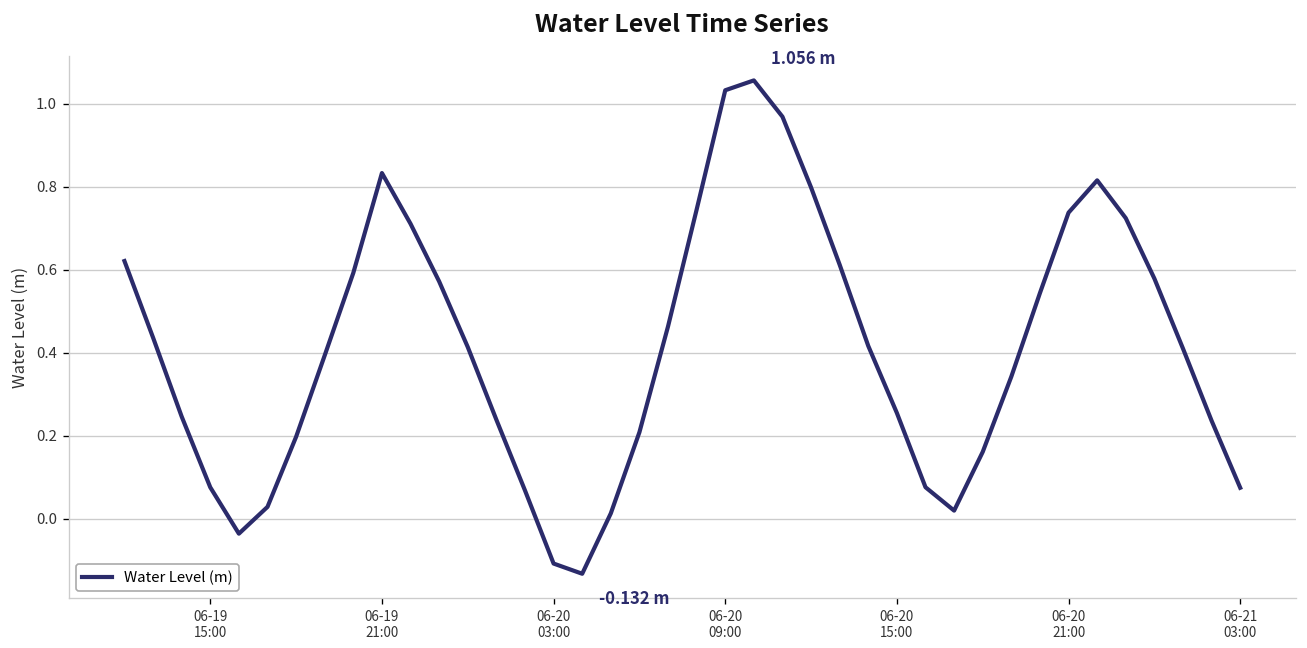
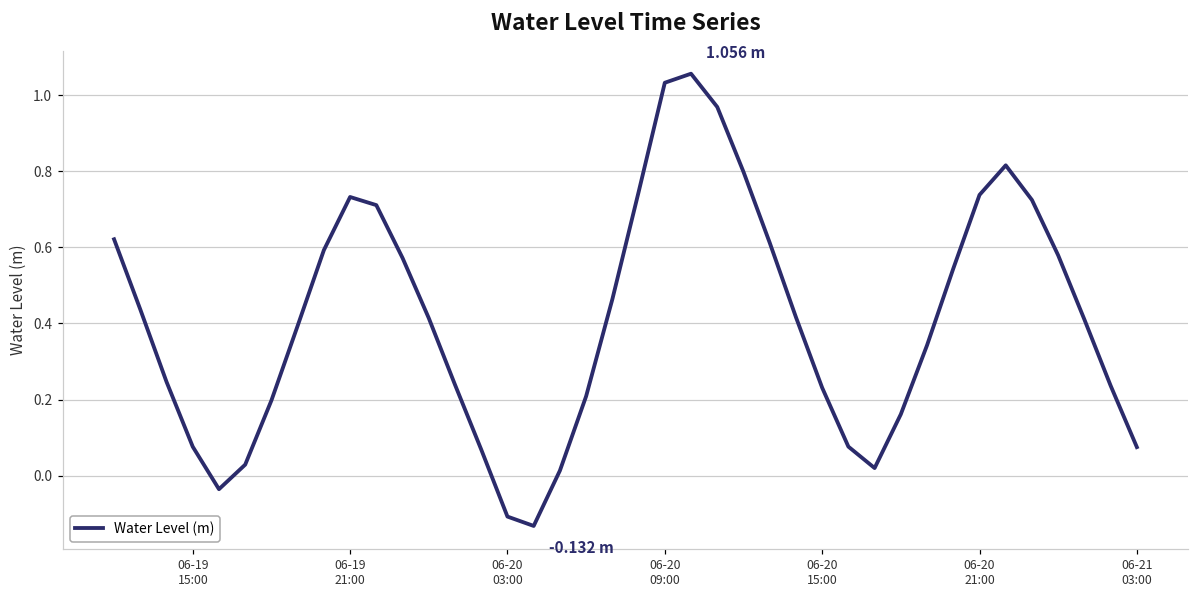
  {
    "06-19 15:00": 0.08,
-   "06-19 21:00": 0.83,
+   "06-19 21:00": 0.73,
    "06-20 03:00": -0.11,
    "06-20 09:00": 1.03,
-   "06-20 15:00": 0.26,
+   "06-20 15:00": 0.23,
    "06-20 21:00": 0.74,
    "06-21 03:00": 0.08
  }
